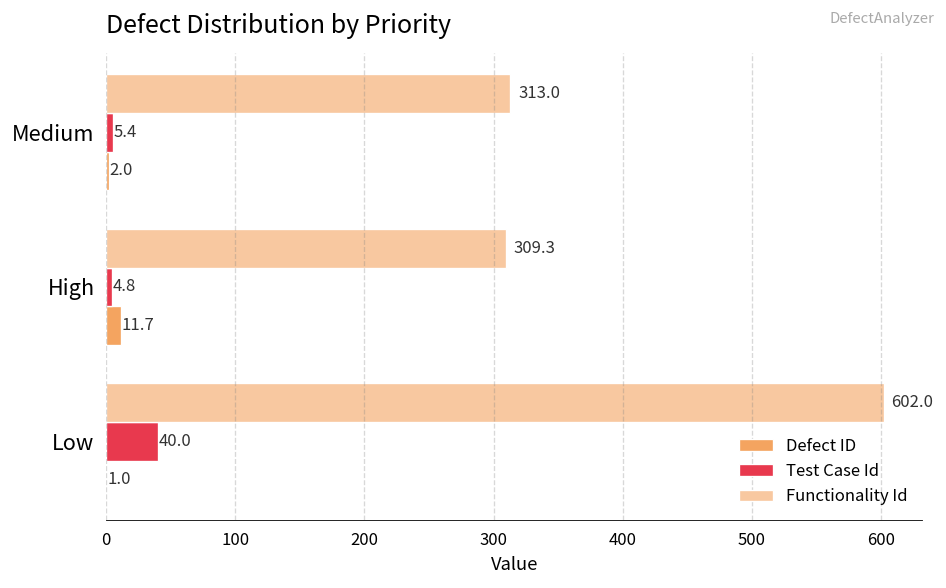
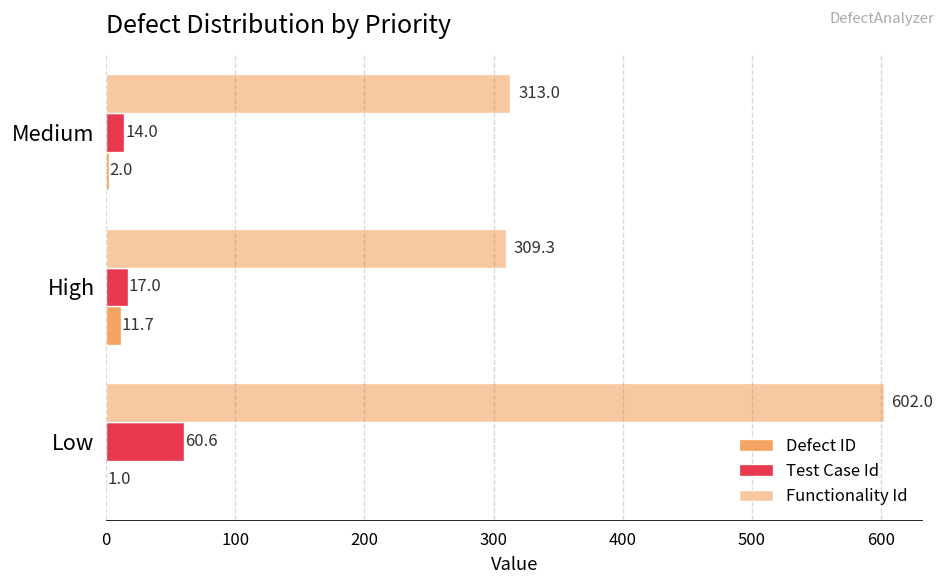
  {
    "Defect ID": {
      "Medium": 2.0,
      "High": 11.7,
      "Low": 1.0
    },
    "Test Case Id": {
-     "Medium": 5.4,
-     "High": 4.8,
-     "Low": 40.0
+     "Medium": 14.0,
+     "High": 17.0,
+     "Low": 60.6
    },
    "Functionality Id": {
      "Medium": 313.0,
      "High": 309.3,
      "Low": 602.0
    }
  }
